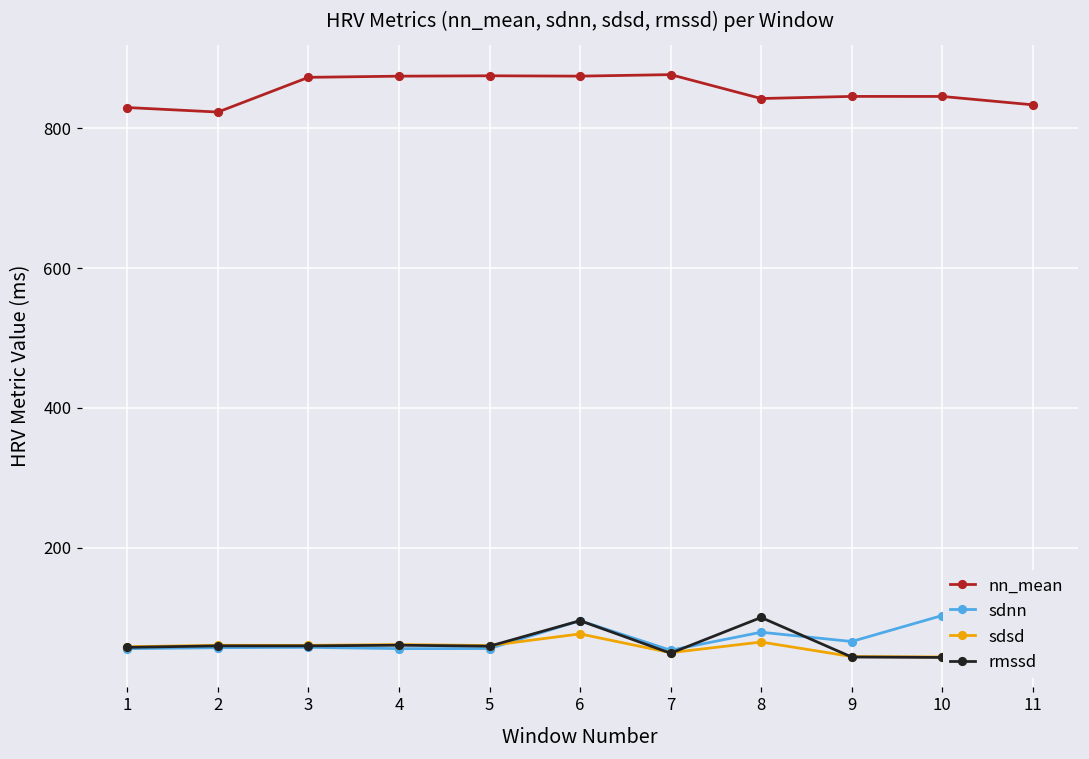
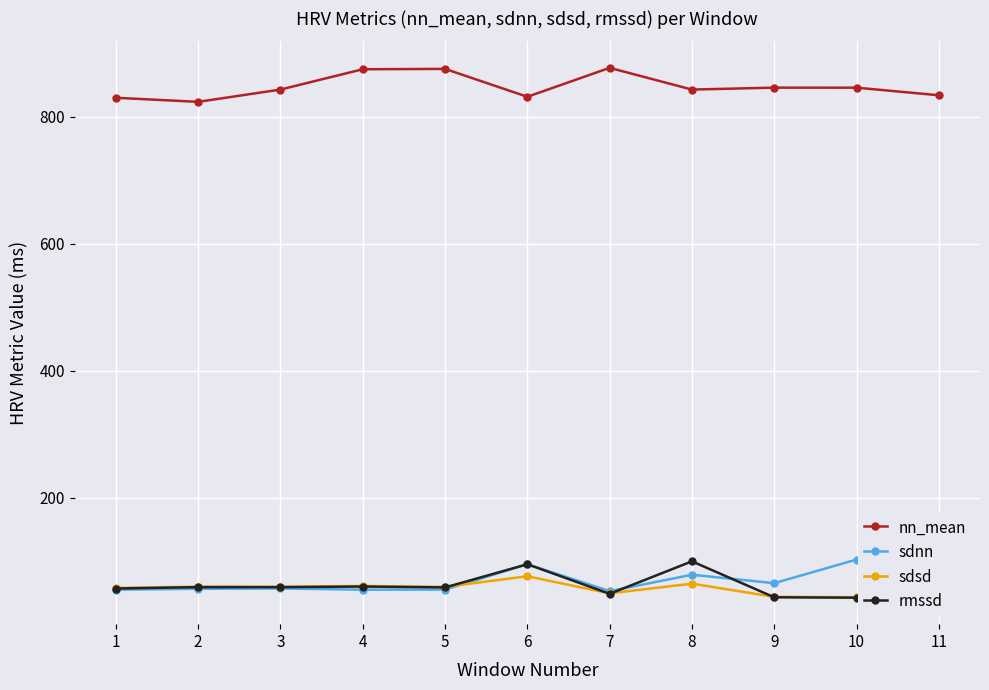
  {
    "nn_mean": {
      "1": 830,
      "2": 820,
-     "3": 870,
+     "3": 840,
      "4": 870,
      "5": 880,
-     "6": 870,
+     "6": 830,
      "7": 880,
      "8": 840,
      "9": 850,
      "10": 850,
      "11": 830
    },
    "sdnn": {
      "4": 60,
      "8": 80,
      "9": 70,
      "10": 100
    },
    "sdsd": {
      "6": 80,
      "8": 70
    },
    "rmssd": {
      "8": 100
    }
  }
